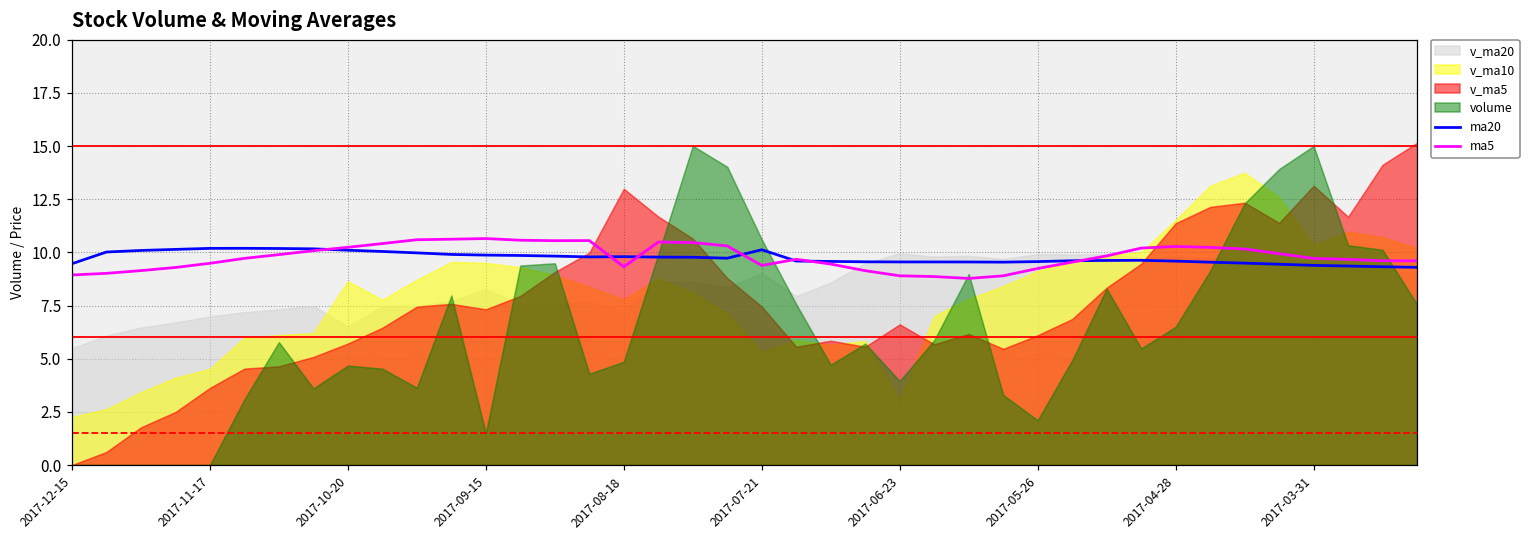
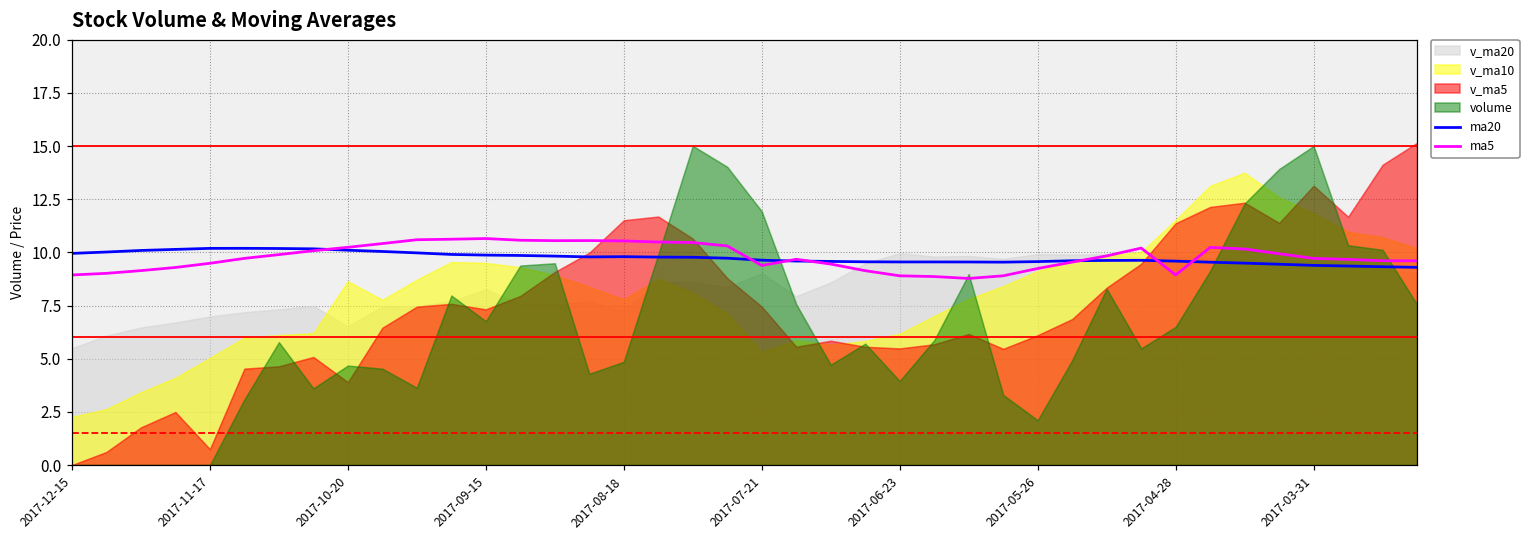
  {
    "ma20": {
-     "2017-12-15": 9.5,
+     "2017-12-15": 10.0,
      "2017-11-17": 10.2,
      "2017-10-20": 10.1,
      "2017-09-15": 9.9,
      "2017-08-18": 9.8,
-     "2017-07-21": 10.1,
+     "2017-07-21": 9.6,
      "2017-06-23": 9.6,
      "2017-05-26": 9.6,
      "2017-04-28": 9.6,
      "2017-03-31": 9.4
    },
    "v_ma20": {
      "2017-12-15": 5.5,
      "2017-11-17": 7.0,
      "2017-10-20": 6.5,
      "2017-09-15": 8.3,
      "2017-08-18": 7.2,
      "2017-07-21": 9.0,
      "2017-06-23": 10.0,
      "2017-05-26": 9.9,
      "2017-04-28": 9.8,
      "2017-03-31": 9.6
    },
    "ma5": {
      "2017-12-15": 8.9,
      "2017-11-17": 9.5,
      "2017-10-20": 10.2,
      "2017-09-15": 10.7,
-     "2017-08-18": 9.3,
+     "2017-08-18": 10.5,
      "2017-07-21": 9.4,
      "2017-06-23": 8.9,
-     "2017-04-28": 10.3,
+     "2017-04-28": 8.9,
      "2017-03-31": 9.7
    },
    "v_ma10": {
      "2017-12-15": 2.3,
-     "2017-11-17": 4.5,
+     "2017-11-17": 5.0,
      "2017-10-20": 8.6,
      "2017-09-15": 9.5,
      "2017-08-18": 7.8,
      "2017-07-21": 5.3,
-     "2017-06-23": 3.0,
+     "2017-06-23": 6.2,
      "2017-04-28": 11.5,
-     "2017-03-31": 10.3
+     "2017-03-31": 11.8
    },
    "v_ma5": {
-     "2017-11-17": 3.6,
-     "2017-10-20": 5.7,
+     "2017-11-17": 0.7,
+     "2017-10-20": 3.9,
      "2017-09-15": 7.3,
-     "2017-08-18": 13.0,
+     "2017-08-18": 11.5,
      "2017-07-21": 7.5,
-     "2017-06-23": 6.6,
+     "2017-06-23": 5.5,
      "2017-05-26": 6.1,
      "2017-04-28": 11.4,
      "2017-03-31": 13.1
    },
    "volume": {
      "2017-11-17": 0.0,
      "2017-10-20": 4.7,
-     "2017-09-15": 1.5,
+     "2017-09-15": 6.8,
      "2017-08-18": 4.9,
-     "2017-07-21": 10.6,
+     "2017-07-21": 11.9,
      "2017-06-23": 4.0,
      "2017-05-26": 2.1,
      "2017-04-28": 6.5,
      "2017-03-31": 15.0
    }
  }
